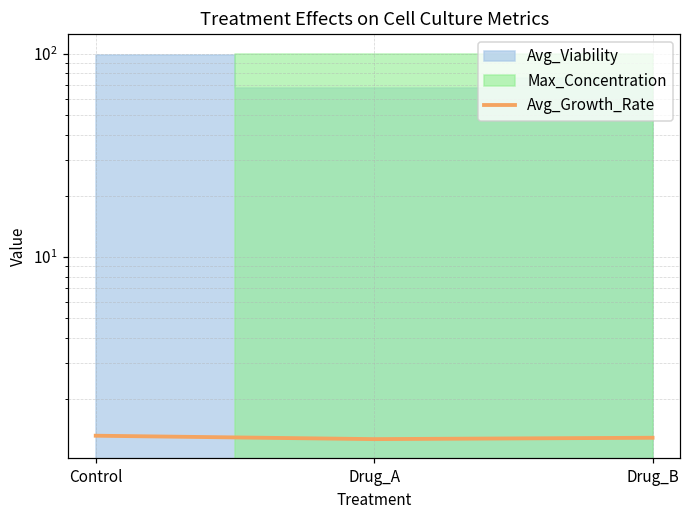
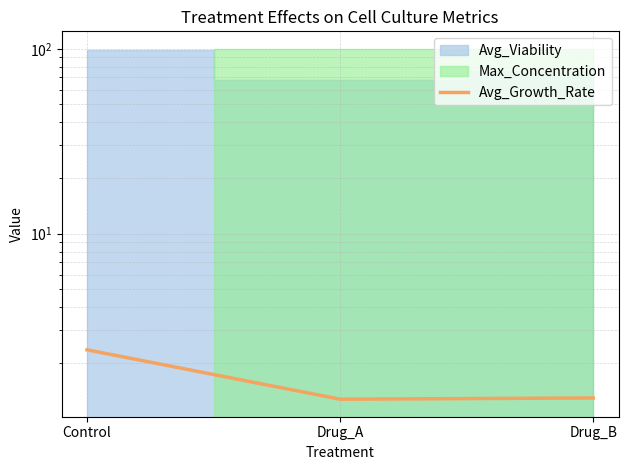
  {
    "Avg_Growth_Rate": {
-     "Control": 1.3,
+     "Control": 2.4,
      "Drug_A": 1.3,
      "Drug_B": 1.3
    }
  }
